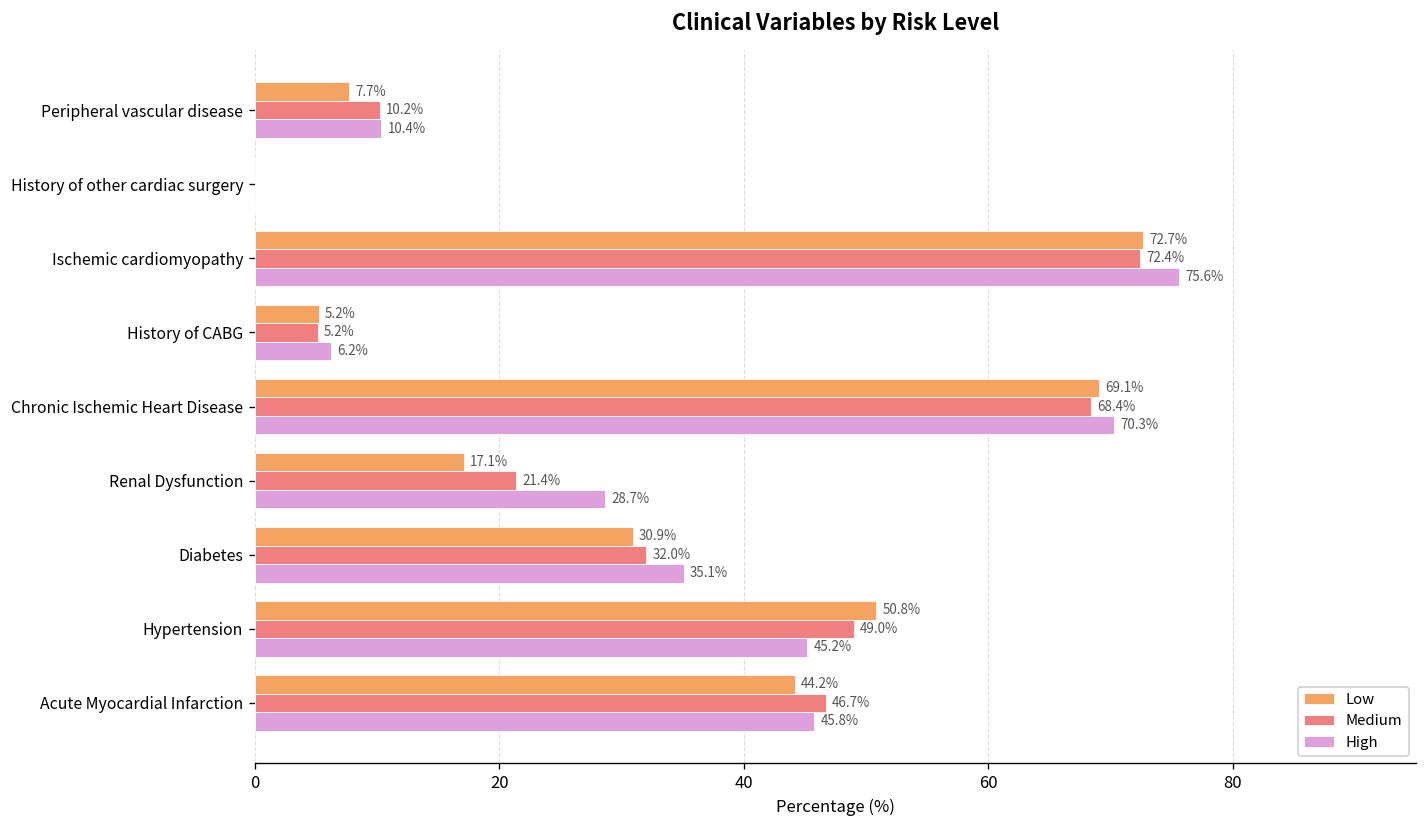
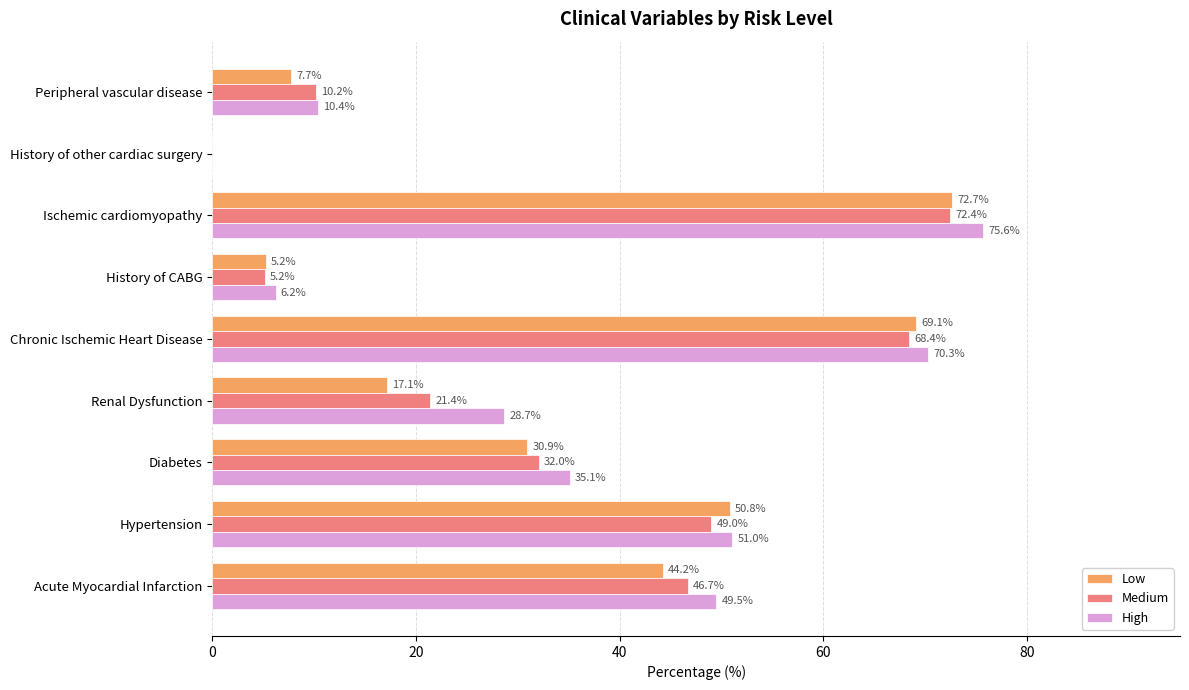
  {
    "High": {
      "Peripheral vascular disease": "10.4%",
      "Ischemic cardiomyopathy": "75.6%",
      "History of CABG": "6.2%",
      "Chronic Ischemic Heart Disease": "70.3%",
      "Renal Dysfunction": "28.7%",
      "Diabetes": "35.1%",
-     "Hypertension": "45.2%",
-     "Acute Myocardial Infarction": "45.8%"
+     "Hypertension": "51.0%",
+     "Acute Myocardial Infarction": "49.5%"
    }
  }
